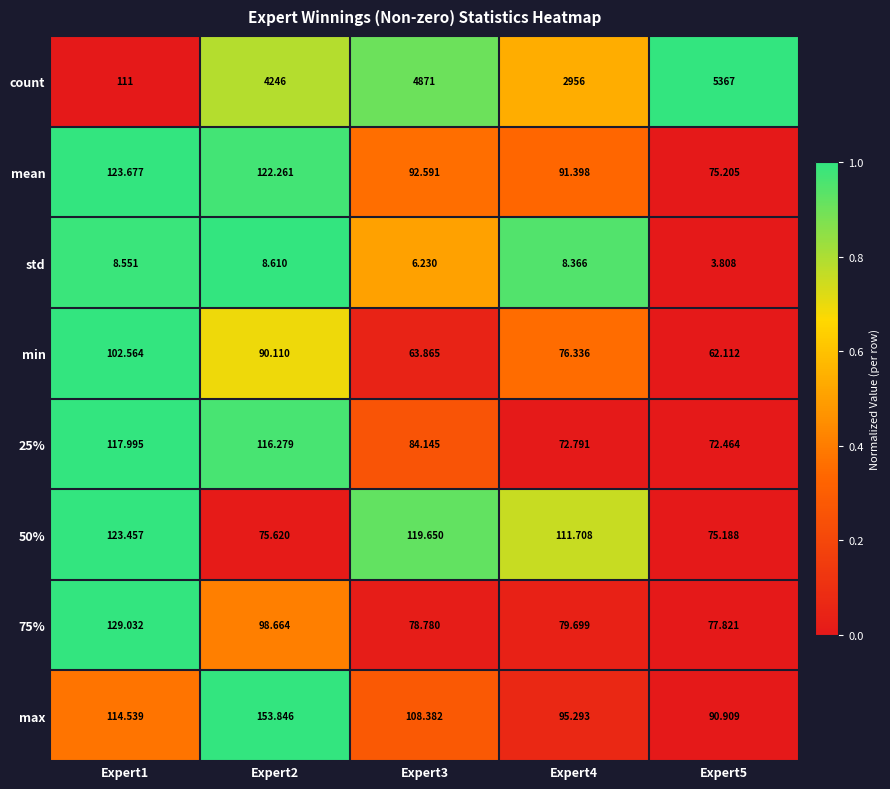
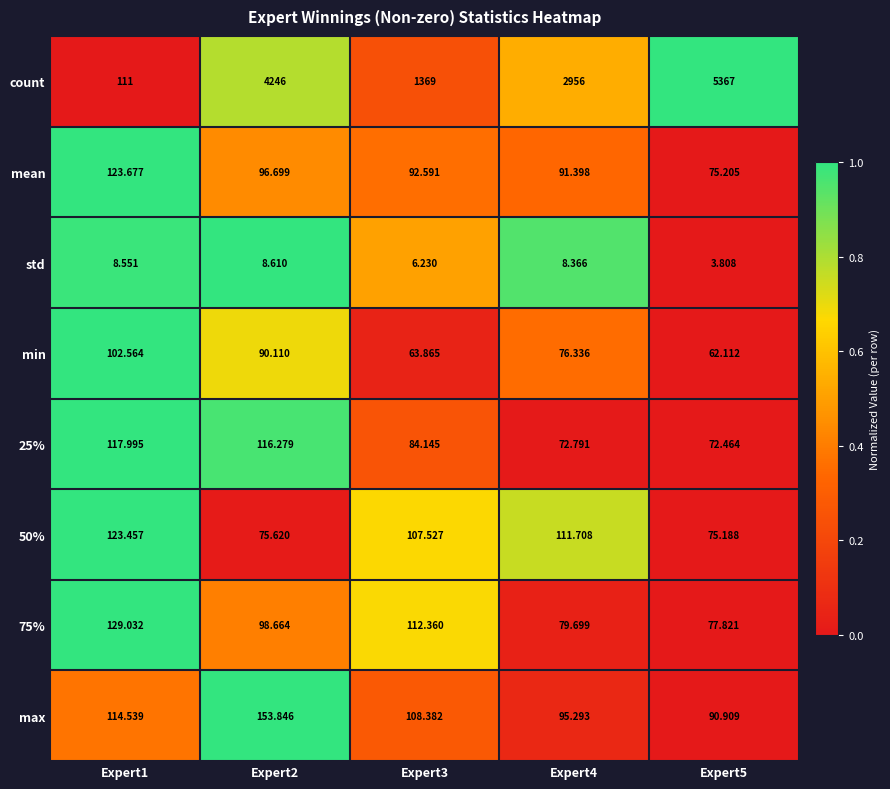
  {
    "count": {
      "Expert1": 111,
      "Expert2": 4246,
-     "Expert3": 4871,
+     "Expert3": 1369,
      "Expert4": 2956,
      "Expert5": 5367
    },
    "mean": {
      "Expert1": 123.677,
-     "Expert2": 122.261,
+     "Expert2": 96.699,
      "Expert3": 92.591,
      "Expert4": 91.398,
      "Expert5": 75.205
    },
    "std": {
      "Expert1": 8.551,
      "Expert2": 8.610,
      "Expert3": 6.230,
      "Expert4": 8.366,
      "Expert5": 3.808
    },
    "min": {
      "Expert1": 102.564,
      "Expert2": 90.110,
      "Expert3": 63.865,
      "Expert4": 76.336,
      "Expert5": 62.112
    },
    "25%": {
      "Expert1": 117.995,
      "Expert2": 116.279,
      "Expert3": 84.145,
      "Expert4": 72.791,
      "Expert5": 72.464
    },
    "50%": {
      "Expert1": 123.457,
      "Expert2": 75.620,
-     "Expert3": 119.650,
+     "Expert3": 107.527,
      "Expert4": 111.708,
      "Expert5": 75.188
    },
    "75%": {
      "Expert1": 129.032,
      "Expert2": 98.664,
-     "Expert3": 78.780,
+     "Expert3": 112.360,
      "Expert4": 79.699,
      "Expert5": 77.821
    },
    "max": {
      "Expert1": 114.539,
      "Expert2": 153.846,
      "Expert3": 108.382,
      "Expert4": 95.293,
      "Expert5": 90.909
    }
  }
